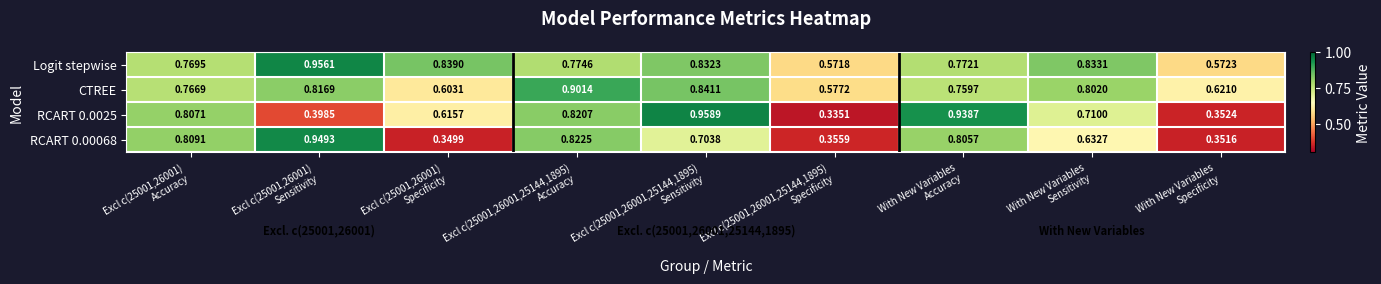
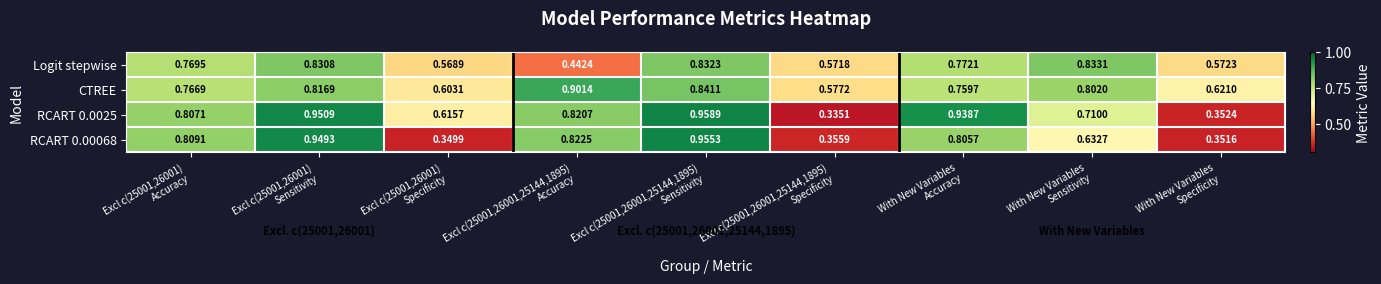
  {
    "Logit stepwise": {
      "Excl c(25001,26001) Accuracy": 0.7695,
-     "Excl c(25001,26001) Sensitivity": 0.9561,
-     "Excl c(25001,26001) Specificity": 0.8390,
-     "Excl c(25001,26001,25144,1895) Accuracy": 0.7746,
+     "Excl c(25001,26001) Sensitivity": 0.8308,
+     "Excl c(25001,26001) Specificity": 0.5689,
+     "Excl c(25001,26001,25144,1895) Accuracy": 0.4424,
      "Excl c(25001,26001,25144,1895) Sensitivity": 0.8323,
      "Excl c(25001,26001,25144,1895) Specificity": 0.5718,
      "With New Variables Accuracy": 0.7721,
      "With New Variables Sensitivity": 0.8331,
      "With New Variables Specificity": 0.5723
    },
    "CTREE": {
      "Excl c(25001,26001) Accuracy": 0.7669,
      "Excl c(25001,26001) Sensitivity": 0.8169,
      "Excl c(25001,26001) Specificity": 0.6031,
      "Excl c(25001,26001,25144,1895) Accuracy": 0.9014,
      "Excl c(25001,26001,25144,1895) Sensitivity": 0.8411,
      "Excl c(25001,26001,25144,1895) Specificity": 0.5772,
      "With New Variables Accuracy": 0.7597,
      "With New Variables Sensitivity": 0.8020,
      "With New Variables Specificity": 0.6210
    },
    "RCART 0.0025": {
      "Excl c(25001,26001) Accuracy": 0.8071,
-     "Excl c(25001,26001) Sensitivity": 0.3985,
+     "Excl c(25001,26001) Sensitivity": 0.9509,
      "Excl c(25001,26001) Specificity": 0.6157,
      "Excl c(25001,26001,25144,1895) Accuracy": 0.8207,
      "Excl c(25001,26001,25144,1895) Sensitivity": 0.9589,
      "Excl c(25001,26001,25144,1895) Specificity": 0.3351,
      "With New Variables Accuracy": 0.9387,
      "With New Variables Sensitivity": 0.7100,
      "With New Variables Specificity": 0.3524
    },
    "RCART 0.00068": {
      "Excl c(25001,26001) Accuracy": 0.8091,
      "Excl c(25001,26001) Sensitivity": 0.9493,
      "Excl c(25001,26001) Specificity": 0.3499,
      "Excl c(25001,26001,25144,1895) Accuracy": 0.8225,
-     "Excl c(25001,26001,25144,1895) Sensitivity": 0.7038,
+     "Excl c(25001,26001,25144,1895) Sensitivity": 0.9553,
      "Excl c(25001,26001,25144,1895) Specificity": 0.3559,
      "With New Variables Accuracy": 0.8057,
      "With New Variables Sensitivity": 0.6327,
      "With New Variables Specificity": 0.3516
    }
  }
